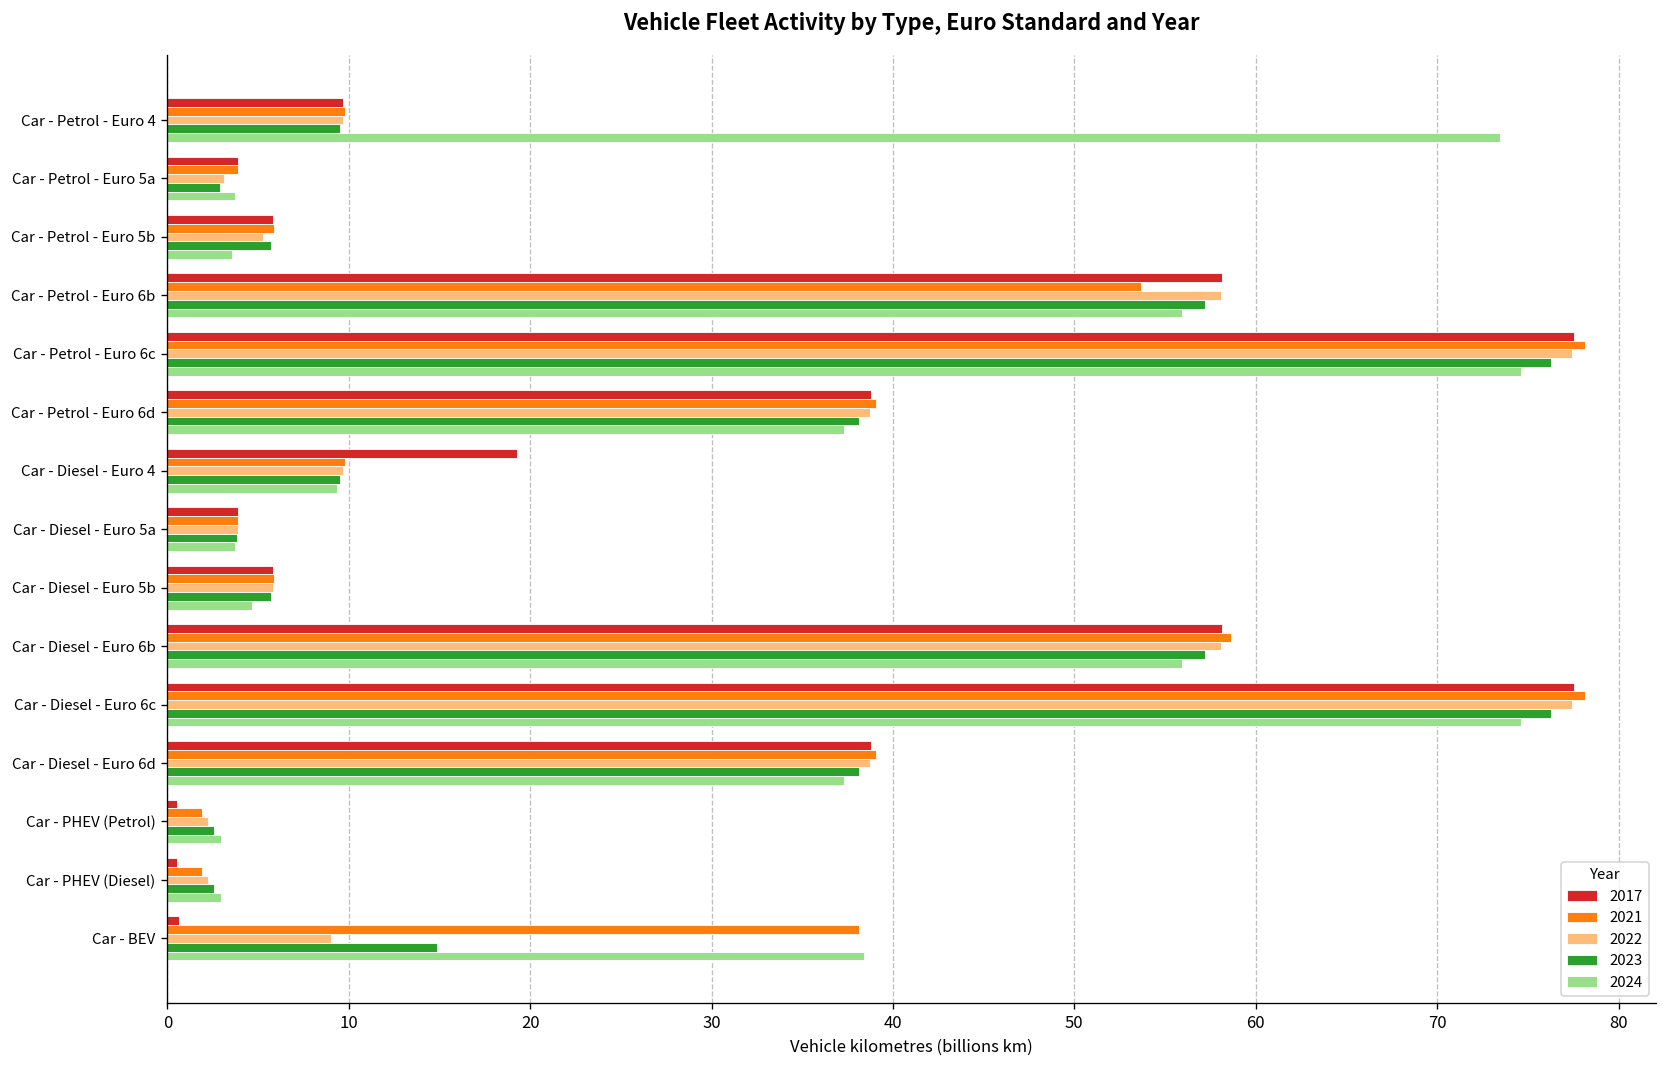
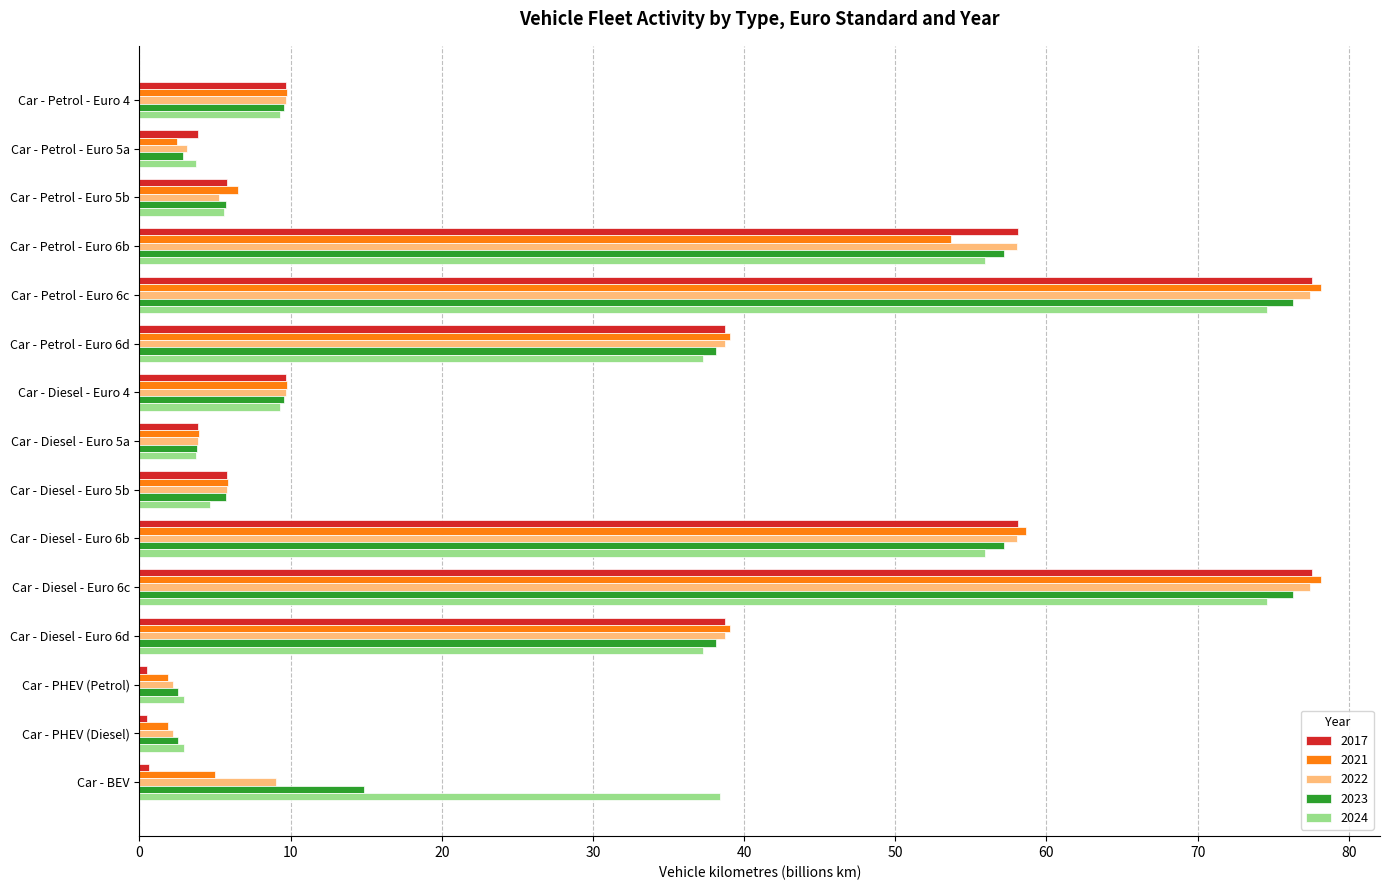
  {
    "2017": {
      "Car - Petrol - Euro 4": 9.7,
      "Car - Petrol - Euro 5a": 3.9,
      "Car - Petrol - Euro 5b": 5.8,
      "Car - Petrol - Euro 6b": 58.2,
      "Car - Petrol - Euro 6c": 77.5,
      "Car - Petrol - Euro 6d": 38.8,
-     "Car - Diesel - Euro 4": 19.3,
+     "Car - Diesel - Euro 4": 9.7,
      "Car - Diesel - Euro 5a": 3.9,
      "Car - Diesel - Euro 5b": 5.8,
      "Car - Diesel - Euro 6b": 58.2,
      "Car - Diesel - Euro 6c": 77.5,
      "Car - Diesel - Euro 6d": 38.8,
      "Car - PHEV (Petrol)": 0.5,
      "Car - PHEV (Diesel)": 0.5,
      "Car - BEV": 0.6
    },
    "2021": {
      "Car - Petrol - Euro 4": 9.8,
-     "Car - Petrol - Euro 5a": 3.9,
-     "Car - Petrol - Euro 5b": 5.9,
+     "Car - Petrol - Euro 5a": 2.5,
+     "Car - Petrol - Euro 5b": 6.5,
      "Car - Petrol - Euro 6b": 53.7,
      "Car - Petrol - Euro 6c": 78.2,
      "Car - Petrol - Euro 6d": 39.1,
      "Car - Diesel - Euro 4": 9.8,
      "Car - Diesel - Euro 5a": 3.9,
      "Car - Diesel - Euro 5b": 5.9,
      "Car - Diesel - Euro 6b": 58.6,
      "Car - Diesel - Euro 6c": 78.2,
      "Car - Diesel - Euro 6d": 39.1,
      "Car - PHEV (Petrol)": 1.9,
      "Car - PHEV (Diesel)": 1.9,
-     "Car - BEV": 38.1
+     "Car - BEV": 5.0
    },
    "2022": {
      "Car - Petrol - Euro 4": 9.7,
      "Car - Petrol - Euro 5a": 3.1,
      "Car - Petrol - Euro 5b": 5.3,
      "Car - Petrol - Euro 6b": 58.1,
      "Car - Petrol - Euro 6c": 77.4,
      "Car - Petrol - Euro 6d": 38.7,
      "Car - Diesel - Euro 4": 9.7,
      "Car - Diesel - Euro 5a": 3.9,
      "Car - Diesel - Euro 5b": 5.8,
      "Car - Diesel - Euro 6b": 58.1,
      "Car - Diesel - Euro 6c": 77.4,
      "Car - Diesel - Euro 6d": 38.7,
      "Car - PHEV (Petrol)": 2.2,
      "Car - PHEV (Diesel)": 2.2,
      "Car - BEV": 9.0
    },
    "2023": {
      "Car - Petrol - Euro 4": 9.5,
      "Car - Petrol - Euro 5a": 2.9,
      "Car - Petrol - Euro 5b": 5.7,
      "Car - Petrol - Euro 6b": 57.2,
      "Car - Petrol - Euro 6c": 76.3,
      "Car - Petrol - Euro 6d": 38.1,
      "Car - Diesel - Euro 4": 9.5,
      "Car - Diesel - Euro 5a": 3.8,
      "Car - Diesel - Euro 5b": 5.7,
      "Car - Diesel - Euro 6b": 57.2,
      "Car - Diesel - Euro 6c": 76.3,
      "Car - Diesel - Euro 6d": 38.1,
      "Car - PHEV (Petrol)": 2.6,
      "Car - PHEV (Diesel)": 2.6,
      "Car - BEV": 14.9
    },
    "2024": {
-     "Car - Petrol - Euro 4": 73.5,
+     "Car - Petrol - Euro 4": 9.3,
      "Car - Petrol - Euro 5a": 3.7,
-     "Car - Petrol - Euro 5b": 3.6,
+     "Car - Petrol - Euro 5b": 5.6,
      "Car - Petrol - Euro 6b": 56.0,
      "Car - Petrol - Euro 6c": 74.6,
      "Car - Petrol - Euro 6d": 37.3,
      "Car - Diesel - Euro 4": 9.3,
      "Car - Diesel - Euro 5a": 3.7,
      "Car - Diesel - Euro 5b": 4.7,
      "Car - Diesel - Euro 6b": 56.0,
      "Car - Diesel - Euro 6c": 74.6,
      "Car - Diesel - Euro 6d": 37.3,
      "Car - PHEV (Petrol)": 2.9,
      "Car - PHEV (Diesel)": 2.9,
      "Car - BEV": 38.4
    }
  }
